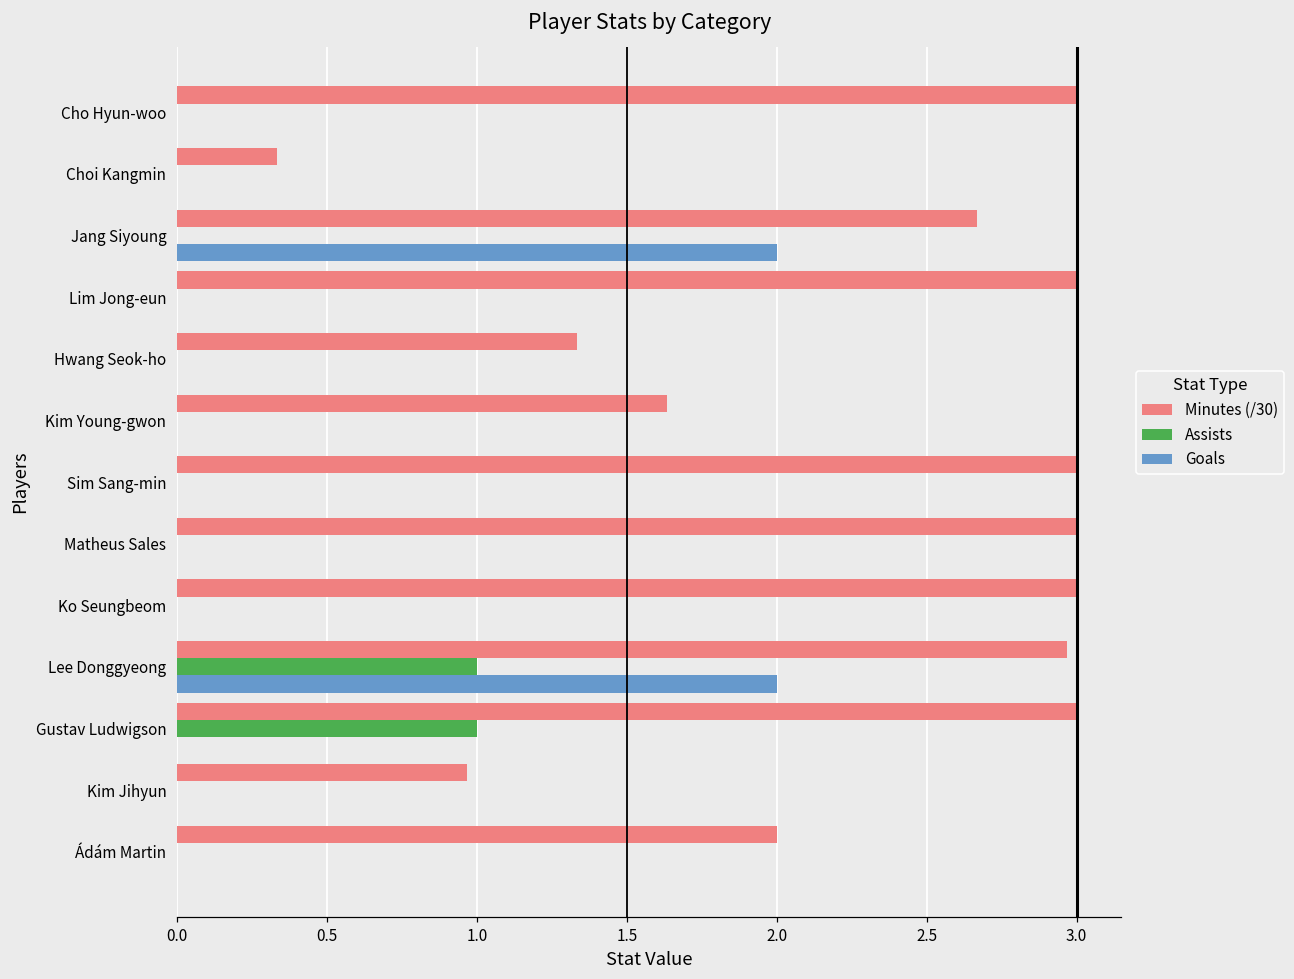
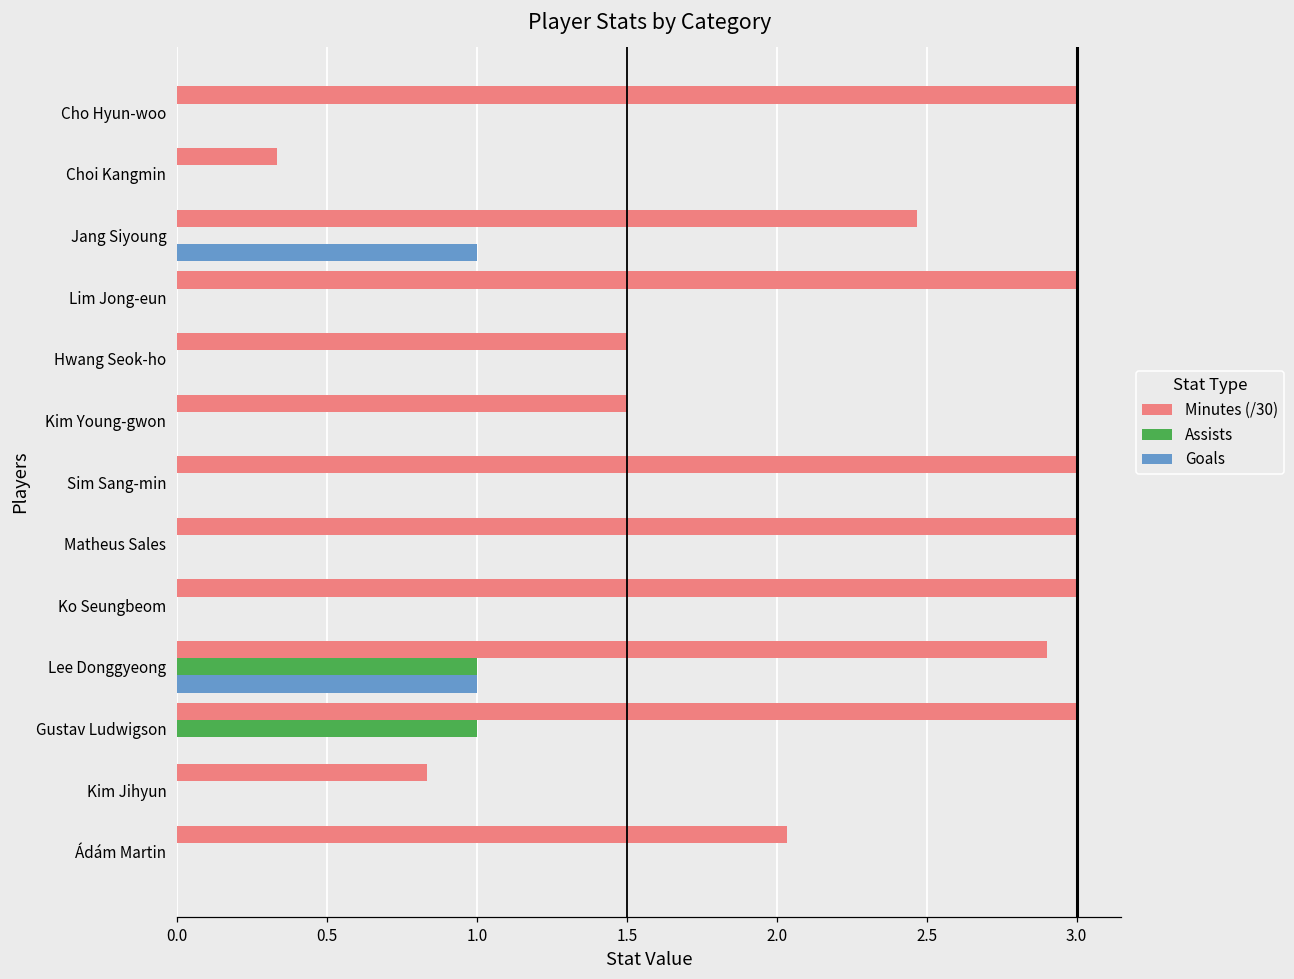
  {
    "Minutes (/30)": {
      "Cho Hyun-woo": 3.00,
      "Choi Kangmin": 0.33,
-     "Jang Siyoung": 2.67,
+     "Jang Siyoung": 2.47,
      "Lim Jong-eun": 3.00,
-     "Hwang Seok-ho": 1.33,
-     "Kim Young-gwon": 1.63,
+     "Hwang Seok-ho": 1.50,
+     "Kim Young-gwon": 1.50,
      "Sim Sang-min": 3.00,
      "Matheus Sales": 3.00,
      "Ko Seungbeom": 3.00,
-     "Lee Donggyeong": 2.97,
+     "Lee Donggyeong": 2.90,
      "Gustav Ludwigson": 3.00,
-     "Kim Jihyun": 0.97,
-     "Ádám Martin": 2.00
+     "Kim Jihyun": 0.83,
+     "Ádám Martin": 2.03
    },
    "Assists": {
      "Cho Hyun-woo": 0.00,
      "Choi Kangmin": 0.00,
      "Jang Siyoung": 0.00,
      "Lim Jong-eun": 0.00,
      "Hwang Seok-ho": 0.00,
      "Kim Young-gwon": 0.00,
      "Sim Sang-min": 0.00,
      "Matheus Sales": 0.00,
      "Ko Seungbeom": 0.00,
      "Lee Donggyeong": 1.00,
      "Gustav Ludwigson": 1.00,
      "Kim Jihyun": 0.00,
      "Ádám Martin": 0.00
    },
    "Goals": {
      "Cho Hyun-woo": 0,
      "Choi Kangmin": 0,
-     "Jang Siyoung": 2,
+     "Jang Siyoung": 1,
      "Lim Jong-eun": 0,
      "Hwang Seok-ho": 0,
      "Kim Young-gwon": 0,
      "Sim Sang-min": 0,
      "Matheus Sales": 0,
      "Ko Seungbeom": 0,
-     "Lee Donggyeong": 2,
+     "Lee Donggyeong": 1,
      "Gustav Ludwigson": 0,
      "Kim Jihyun": 0,
      "Ádám Martin": 0
    }
  }
